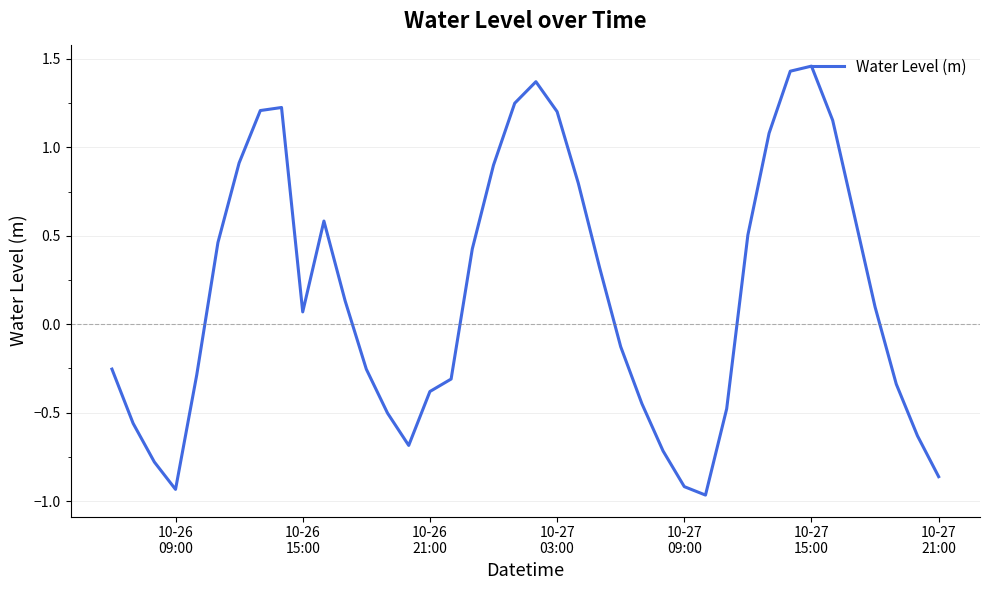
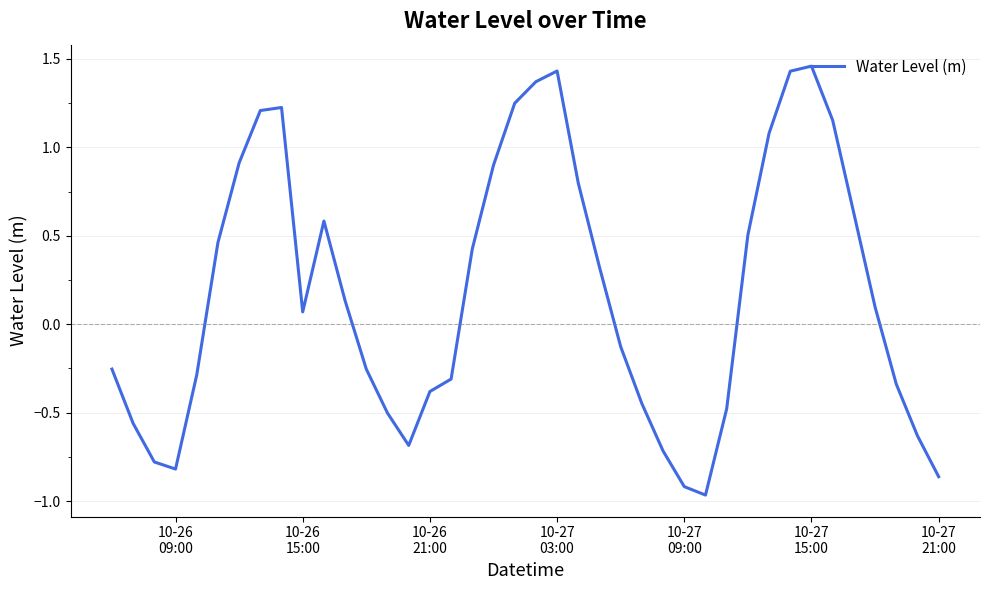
  {
-   "10-26 09:00": -0.93,
+   "10-26 09:00": -0.82,
    "10-26 15:00": 0.07,
    "10-26 21:00": -0.38,
-   "10-27 03:00": 1.20,
+   "10-27 03:00": 1.43,
    "10-27 09:00": -0.92,
    "10-27 15:00": 1.46,
    "10-27 21:00": -0.86
  }
